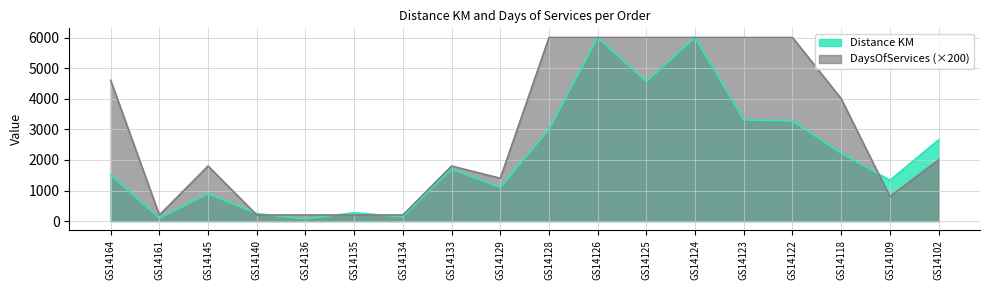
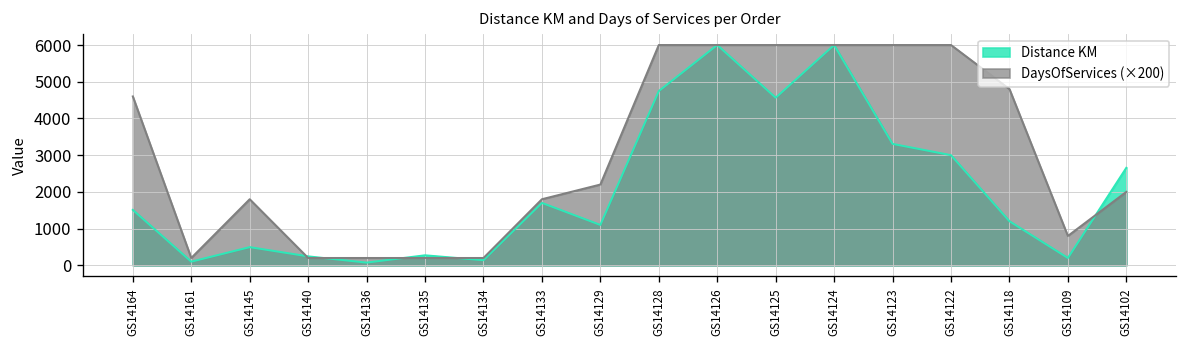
  {
    "Distance KM": {
      "GS14164": 1500,
      "GS14161": 100,
-     "GS14145": 900,
+     "GS14145": 500,
      "GS14136": 100,
      "GS14133": 1700,
      "GS14129": 1100,
-     "GS14128": 3000,
+     "GS14128": 4700,
      "GS14125": 4600,
      "GS14123": 3300,
-     "GS14122": 3300,
-     "GS14118": 2200,
-     "GS14109": 1300,
+     "GS14122": 3000,
+     "GS14118": 1200,
+     "GS14109": 200,
      "GS14102": 2700
    },
    "DaysOfServices (×200)": {
      "GS14164": 4600,
      "GS14161": 200,
      "GS14145": 1800,
      "GS14136": 200,
      "GS14133": 1800,
-     "GS14129": 1400,
+     "GS14129": 2200,
      "GS14128": 6000,
      "GS14125": 6000,
      "GS14123": 6000,
      "GS14122": 6000,
-     "GS14118": 4000,
+     "GS14118": 4800,
      "GS14109": 800,
      "GS14102": 2000
    }
  }
